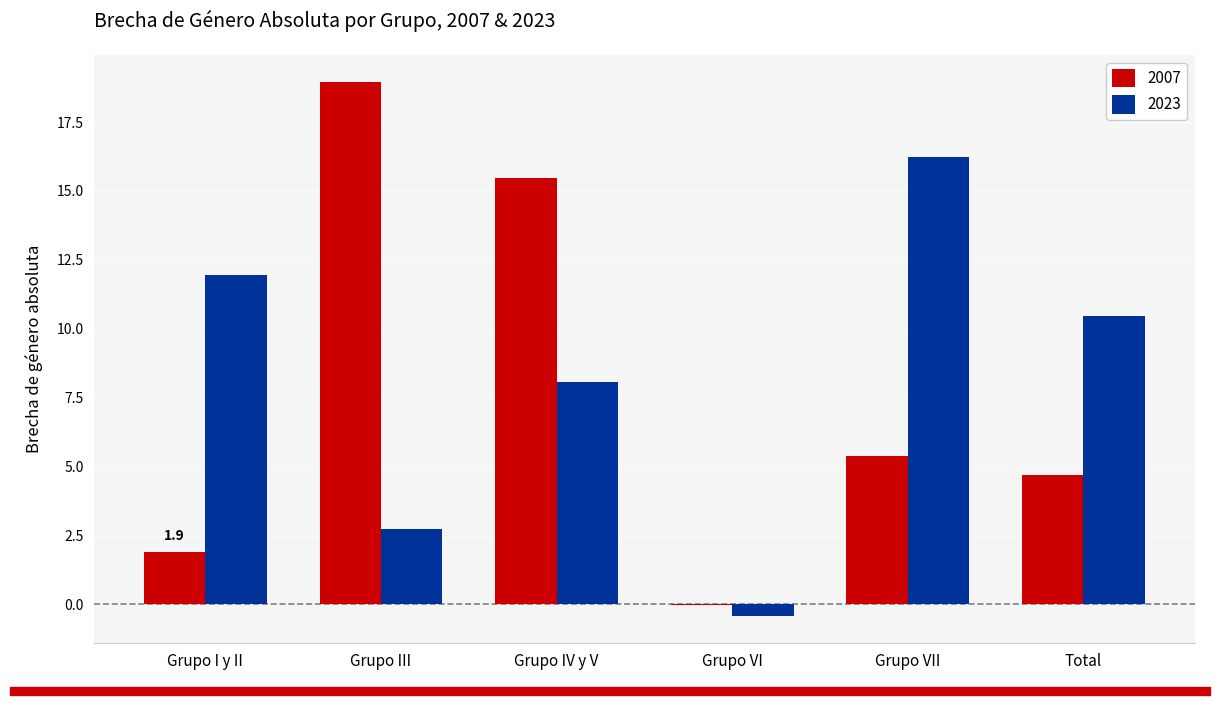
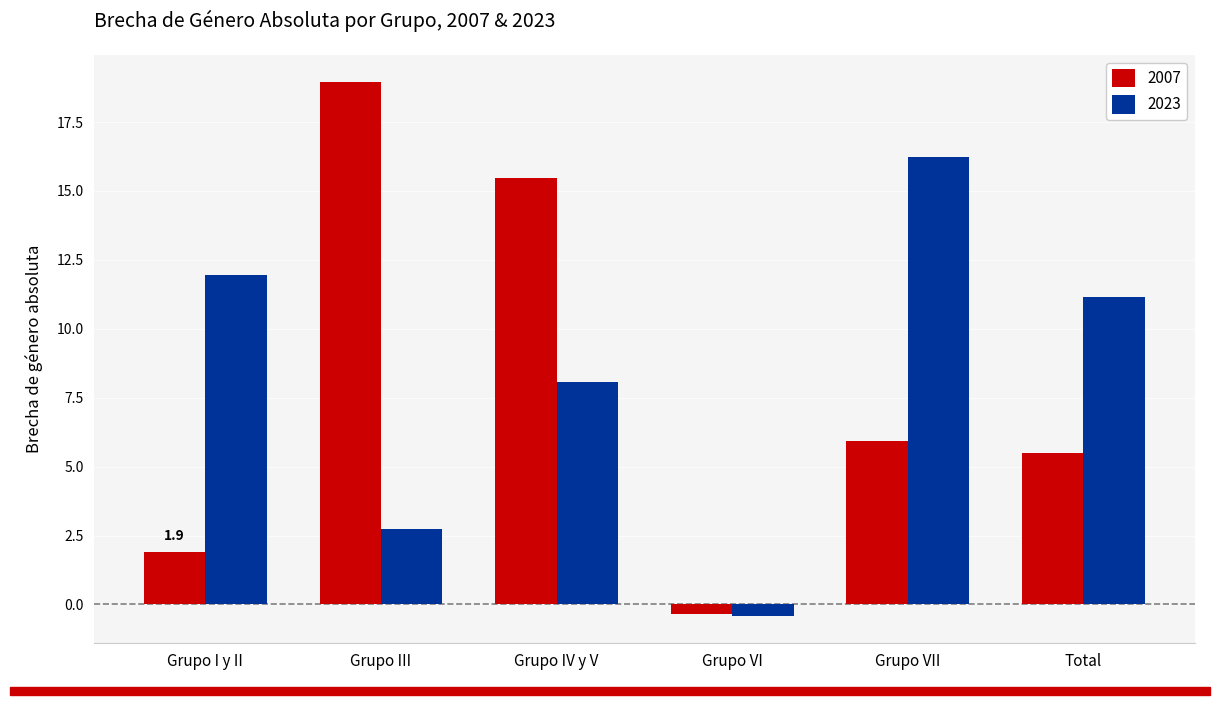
  {
    "2007": {
      "Grupo III": 19.0,
      "Grupo IV y V": 15.5,
-     "Grupo VI": 0.0,
-     "Grupo VII": 5.4,
-     "Total": 4.7
+     "Grupo VI": -0.4,
+     "Grupo VII": 5.9,
+     "Total": 5.5
    },
    "2023": {
      "Grupo I y II": 11.9,
      "Grupo III": 2.7,
      "Grupo IV y V": 8.1,
      "Grupo VI": -0.4,
      "Grupo VII": 16.2,
-     "Total": 10.5
+     "Total": 11.2
    }
  }
